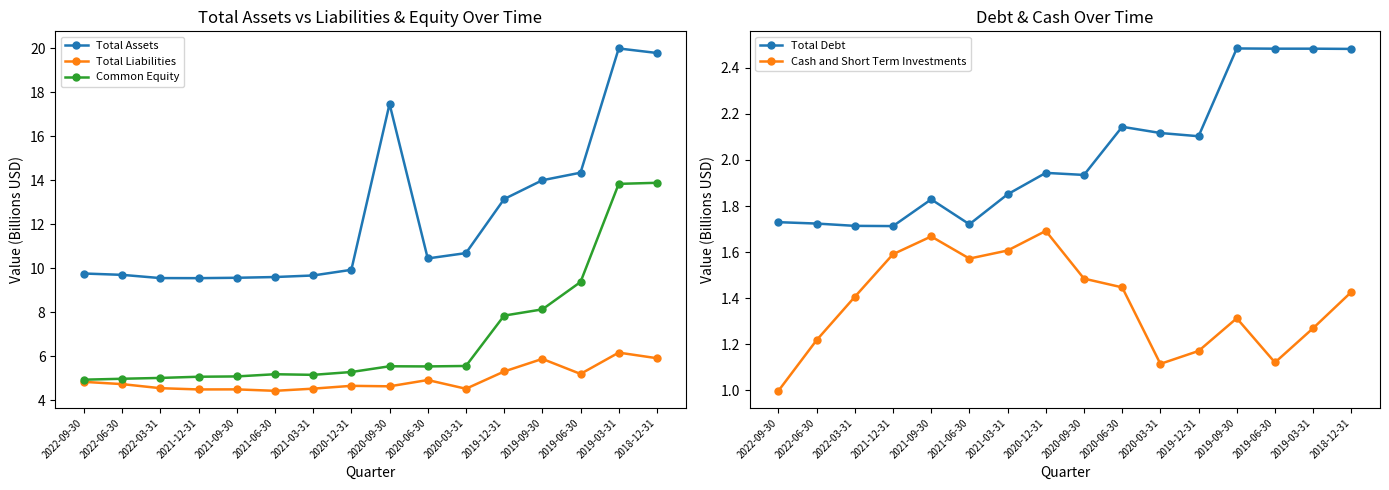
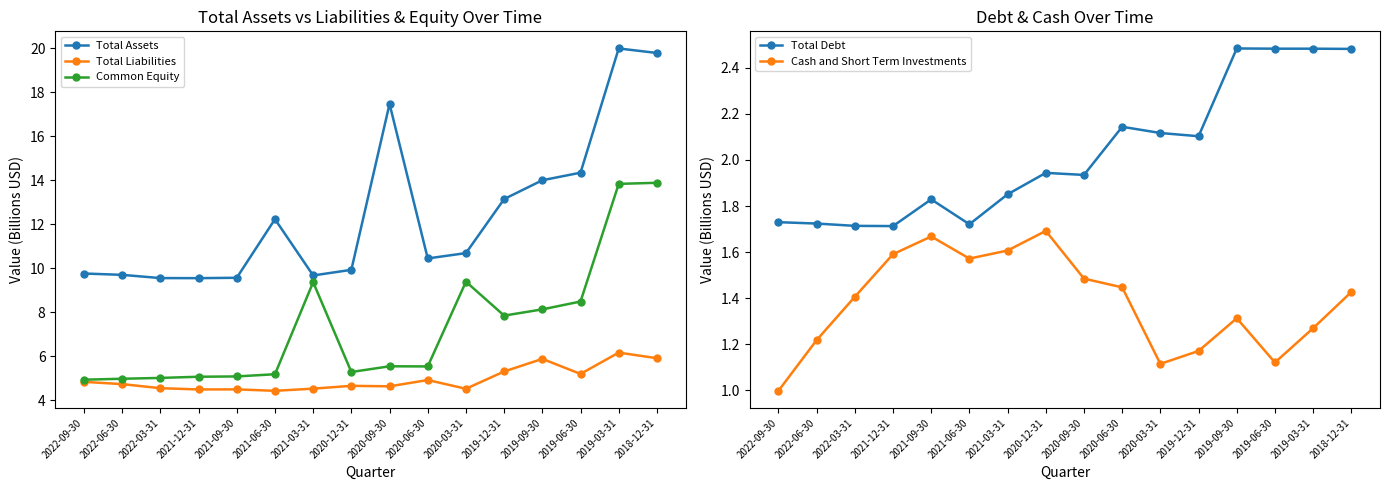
  {
    "Total Assets vs Liabilities & Equity Over Time": {
      "Total Assets": {
        "2022-09-30": 9.8,
        "2022-06-30": 9.7,
        "2022-03-31": 9.6,
        "2021-12-31": 9.6,
        "2021-09-30": 9.6,
-       "2021-06-30": 9.6,
+       "2021-06-30": 12.2,
        "2021-03-31": 9.7,
        "2020-12-31": 9.9,
        "2020-09-30": 17.5,
        "2020-06-30": 10.4,
        "2020-03-31": 10.7,
        "2019-12-31": 13.1,
        "2019-09-30": 14.0,
        "2019-06-30": 14.3,
        "2019-03-31": 20.0,
        "2018-12-31": 19.8
      },
      "Total Liabilities": {
        "2022-06-30": 4.7,
        "2022-03-31": 4.5,
        "2021-12-31": 4.5,
        "2021-09-30": 4.5,
        "2021-06-30": 4.4,
        "2021-03-31": 4.5,
        "2020-12-31": 4.7,
        "2020-09-30": 4.6,
        "2020-06-30": 4.9,
        "2020-03-31": 4.5,
        "2019-12-31": 5.3,
        "2019-09-30": 5.9,
        "2019-06-30": 5.2,
        "2019-03-31": 6.2,
        "2018-12-31": 5.9
      },
      "Common Equity": {
        "2022-06-30": 5.0,
        "2022-03-31": 5.0,
        "2021-12-31": 5.1,
        "2021-09-30": 5.1,
        "2021-06-30": 5.2,
-       "2021-03-31": 5.2,
+       "2021-03-31": 9.4,
        "2020-12-31": 5.3,
        "2020-09-30": 5.5,
        "2020-06-30": 5.5,
-       "2020-03-31": 5.6,
+       "2020-03-31": 9.4,
        "2019-12-31": 7.8,
        "2019-09-30": 8.1,
-       "2019-06-30": 9.4,
+       "2019-06-30": 8.5,
        "2019-03-31": 13.8,
        "2018-12-31": 13.9
      }
    },
    "Debt & Cash Over Time": {
      "Total Debt": {
        "2022-09-30": 1.73,
        "2022-06-30": 1.72,
        "2022-03-31": 1.71,
        "2021-12-31": 1.71,
        "2021-09-30": 1.83,
        "2021-06-30": 1.72,
        "2021-03-31": 1.85,
        "2020-12-31": 1.94,
        "2020-09-30": 1.94,
        "2020-06-30": 2.14,
        "2020-03-31": 2.12,
        "2019-12-31": 2.10,
        "2019-09-30": 2.48,
        "2019-06-30": 2.48,
        "2019-03-31": 2.48,
        "2018-12-31": 2.48
      },
      "Cash and Short Term Investments": {
        "2022-09-30": 1.00,
        "2022-06-30": 1.22,
        "2022-03-31": 1.41,
        "2021-12-31": 1.59,
        "2021-09-30": 1.67,
        "2021-06-30": 1.57,
        "2021-03-31": 1.61,
        "2020-12-31": 1.69,
        "2020-09-30": 1.49,
        "2020-06-30": 1.45,
        "2020-03-31": 1.12,
        "2019-12-31": 1.17,
        "2019-09-30": 1.31,
        "2019-06-30": 1.12,
        "2019-03-31": 1.27,
        "2018-12-31": 1.43
      }
    }
  }
